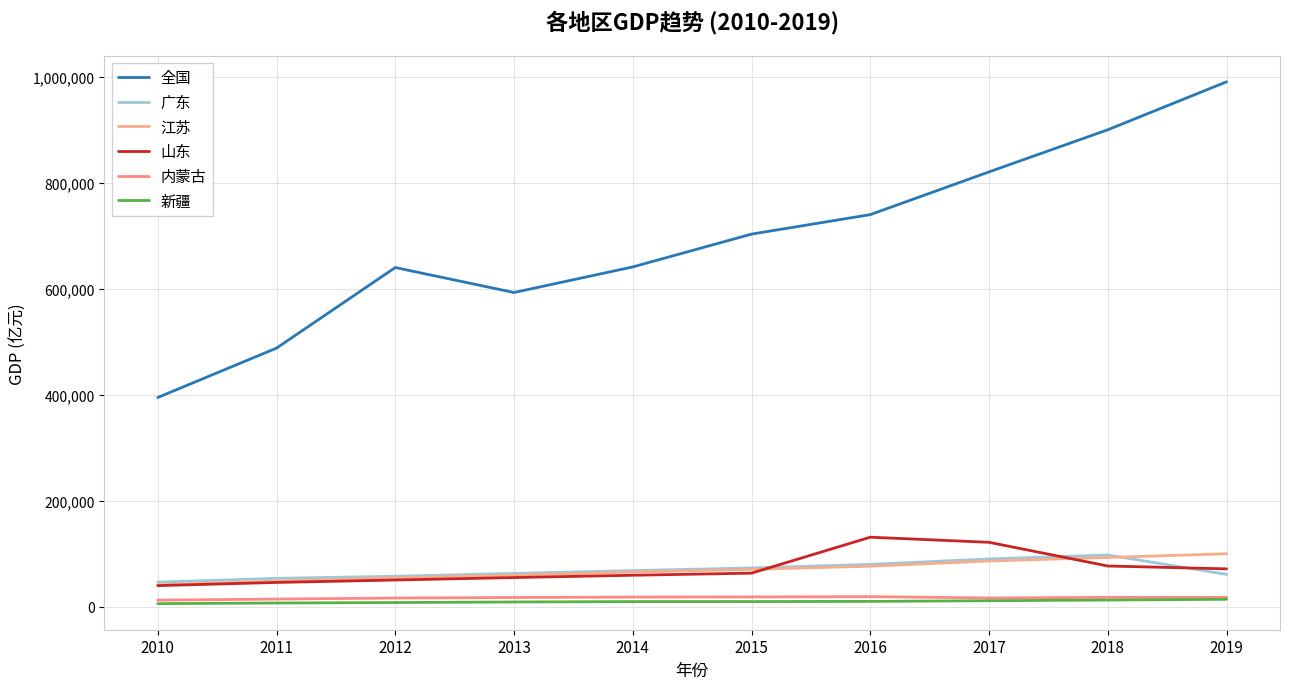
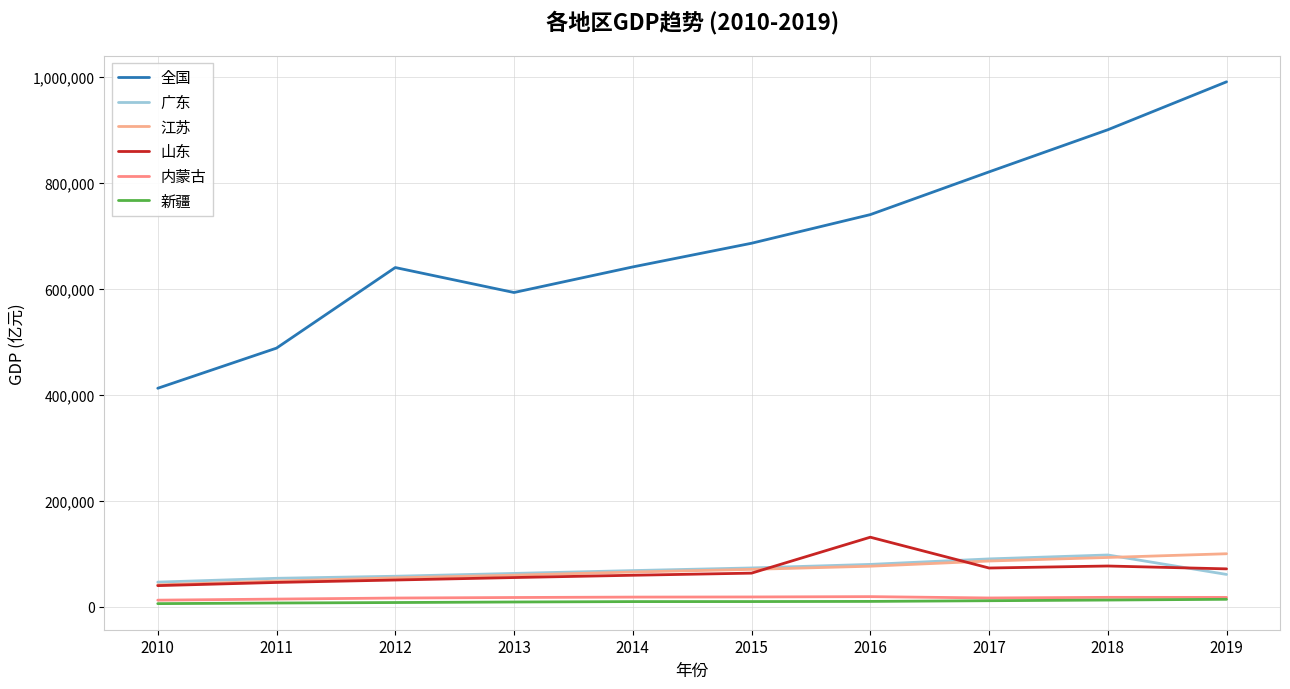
  {
    "全国": {
-     "2010": "390,000",
+     "2010": "410,000",
      "2011": "490,000",
      "2012": "640,000",
      "2013": "590,000",
      "2014": "640,000",
-     "2015": "700,000",
+     "2015": "690,000",
      "2016": "740,000",
      "2017": "820,000",
      "2018": "900,000",
      "2019": "990,000"
    },
    "广东": {
      "2010": "50,000",
      "2011": "50,000",
      "2019": "60,000"
    },
    "山东": {
      "2014": "60,000",
      "2015": "60,000",
      "2016": "130,000",
-     "2017": "120,000",
+     "2017": "70,000",
      "2018": "80,000",
      "2019": "70,000"
    },
    "新疆": {
      "2010": "10,000",
      "2011": "10,000",
      "2012": "10,000",
      "2013": "10,000",
      "2014": "10,000",
      "2015": "10,000",
      "2016": "10,000",
      "2017": "10,000",
      "2018": "10,000"
    }
  }
